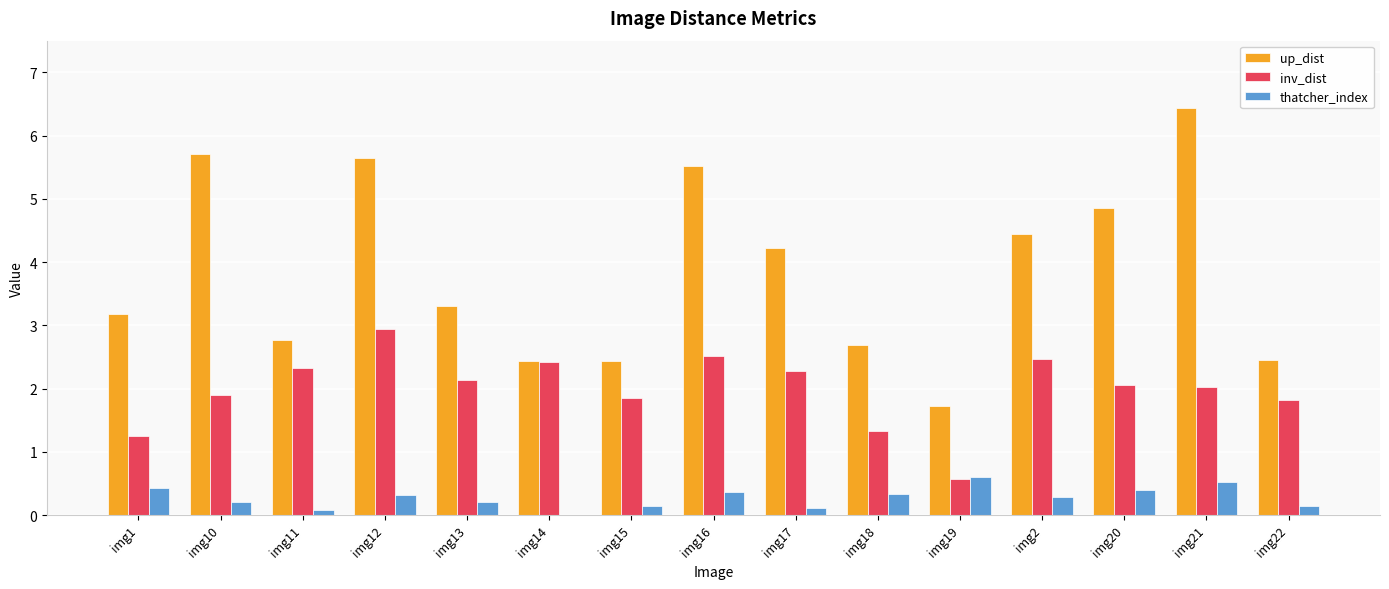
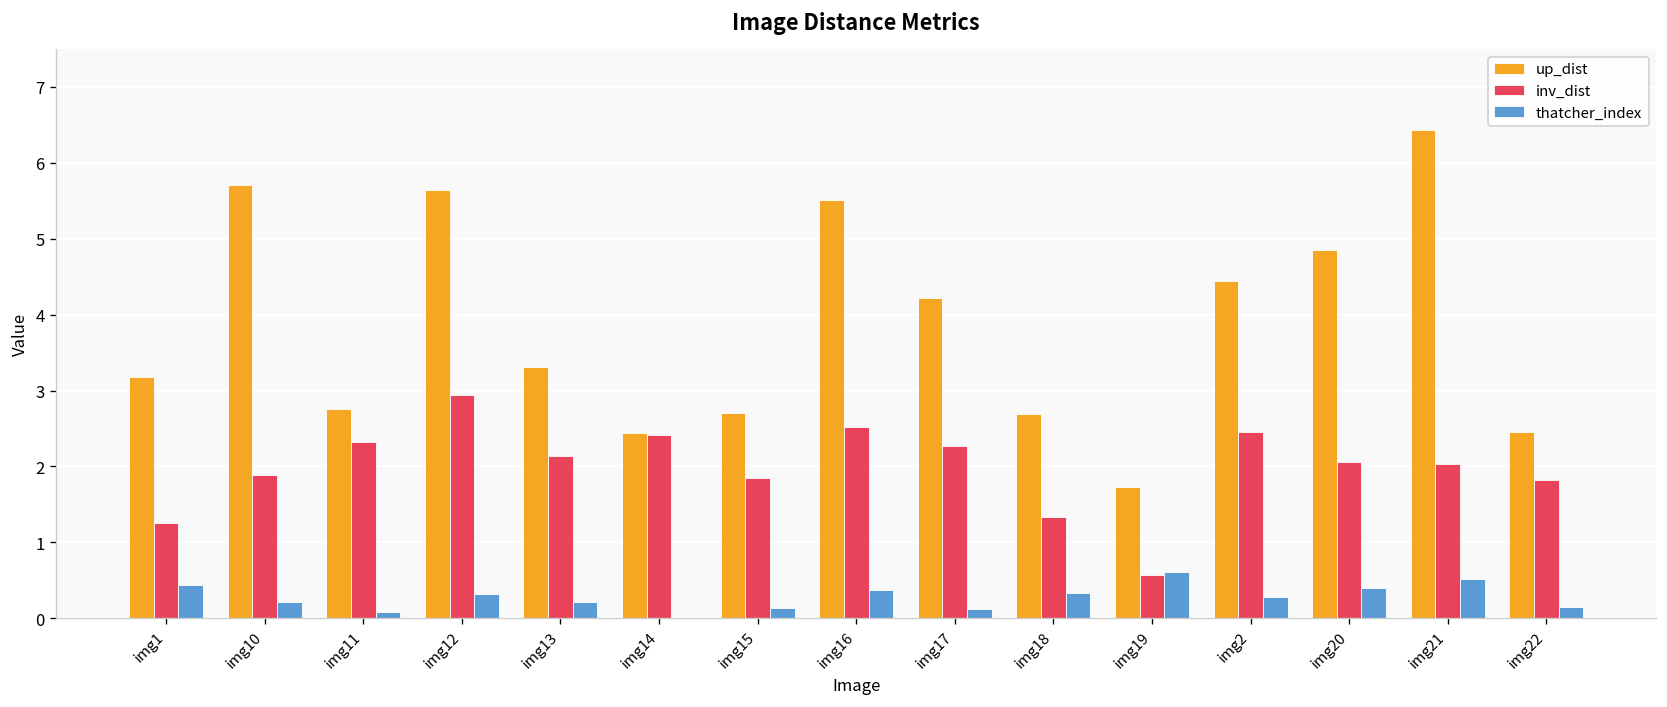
  {
    "up_dist": {
      "img1": 3.2,
      "img10": 5.7,
      "img11": 2.8,
      "img12": 5.6,
      "img13": 3.3,
      "img14": 2.4,
-     "img15": 2.4,
+     "img15": 2.7,
      "img16": 5.5,
      "img17": 4.2,
      "img18": 2.7,
      "img19": 1.7,
      "img2": 4.4,
      "img20": 4.9,
      "img21": 6.4,
      "img22": 2.5
    },
    "inv_dist": {
      "img1": 1.3,
      "img10": 1.9,
      "img11": 2.3,
      "img12": 2.9,
      "img13": 2.1,
      "img14": 2.4,
      "img15": 1.8,
      "img16": 2.5,
      "img17": 2.3,
      "img18": 1.3,
      "img19": 0.6,
      "img2": 2.5,
      "img20": 2.1,
      "img21": 2.0,
      "img22": 1.8
    },
    "thatcher_index": {
      "img1": 0.4,
      "img10": 0.2,
      "img11": 0.1,
      "img12": 0.3,
      "img13": 0.2,
      "img15": 0.1,
      "img16": 0.4,
      "img17": 0.1,
      "img18": 0.3,
      "img19": 0.6,
      "img2": 0.3,
      "img20": 0.4,
      "img21": 0.5,
      "img22": 0.1
    }
  }
